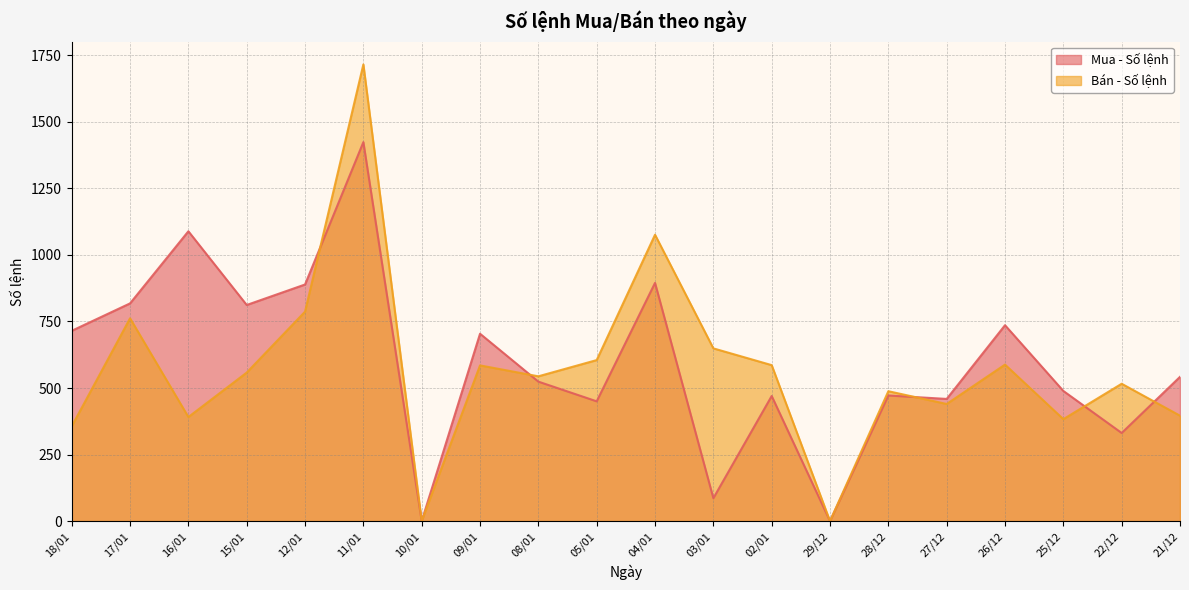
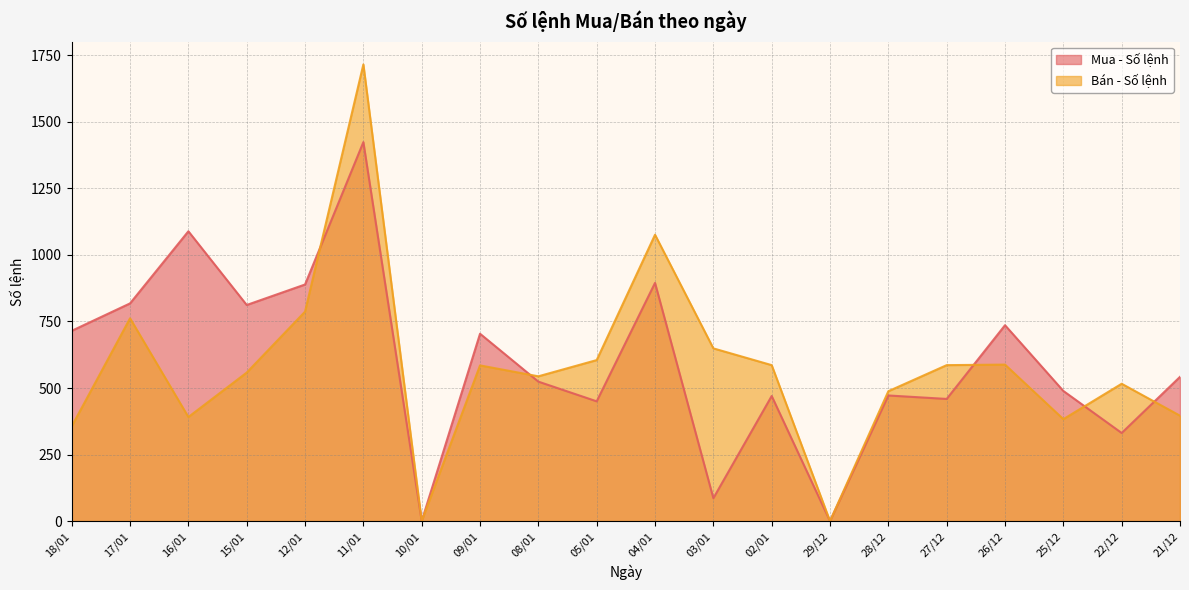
  {
    "Mua - Số lệnh": {
      "18/01": 720,
      "17/01": 820,
      "16/01": 1090,
      "15/01": 810,
      "12/01": 890,
      "11/01": 1420,
      "09/01": 700,
      "08/01": 520,
      "05/01": 450,
      "04/01": 900,
      "03/01": 90,
      "02/01": 470,
      "28/12": 470,
      "27/12": 460,
      "26/12": 740,
      "25/12": 490,
      "22/12": 330,
      "21/12": 540
    },
    "Bán - Số lệnh": {
      "18/01": 360,
      "17/01": 760,
      "16/01": 390,
      "15/01": 560,
      "12/01": 790,
      "11/01": 1720,
      "09/01": 590,
      "08/01": 540,
      "05/01": 610,
      "04/01": 1080,
      "03/01": 650,
      "02/01": 590,
      "28/12": 490,
-     "27/12": 440,
+     "27/12": 590,
      "26/12": 590,
      "25/12": 380,
      "22/12": 520,
      "21/12": 400
    }
  }
